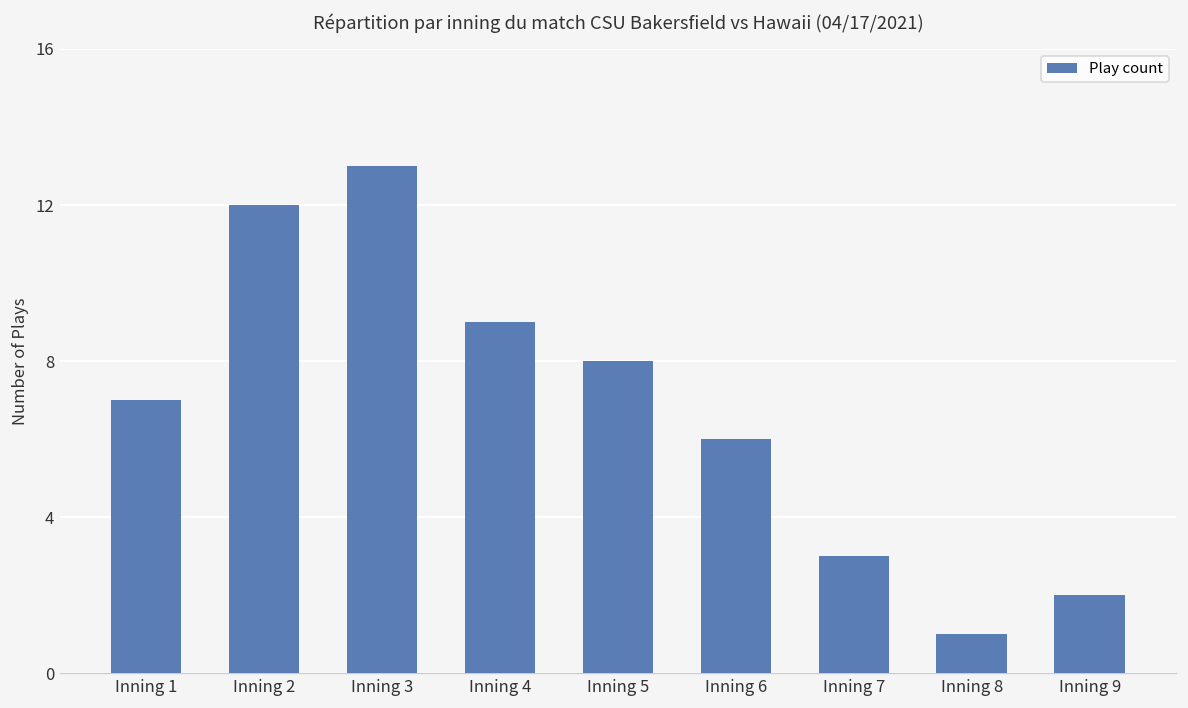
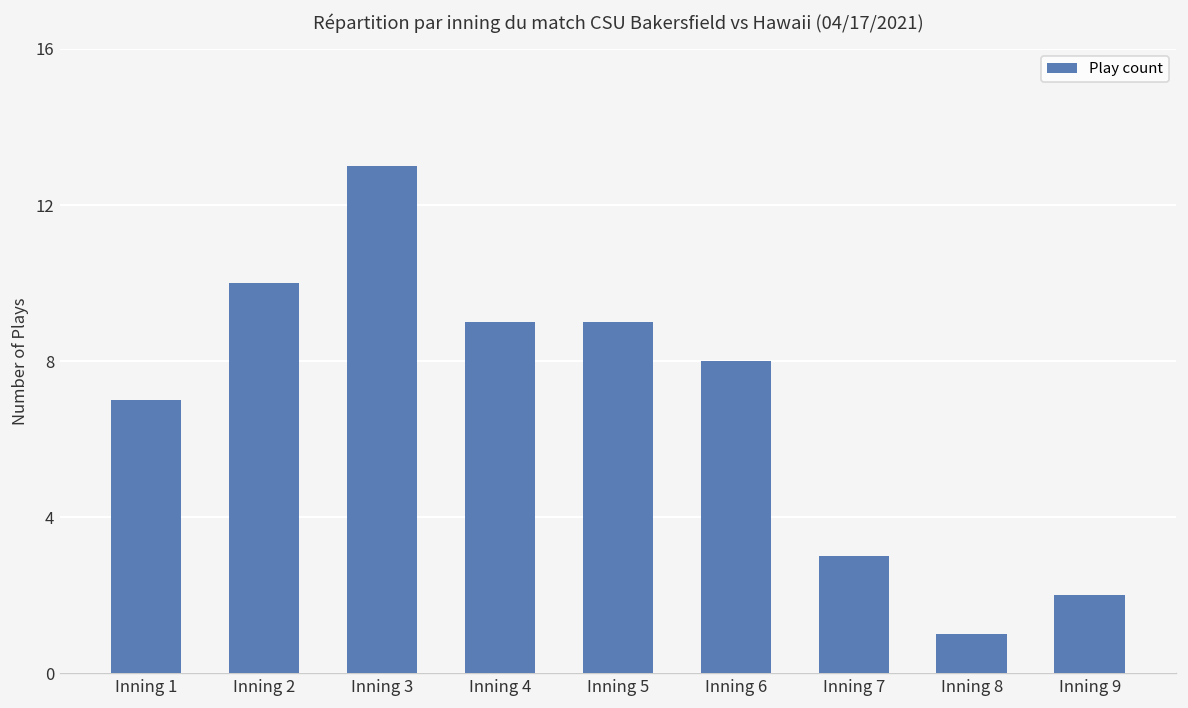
  {
    "Inning 1": 7,
-   "Inning 2": 12,
+   "Inning 2": 10,
    "Inning 3": 13,
    "Inning 4": 9,
-   "Inning 5": 8,
-   "Inning 6": 6,
+   "Inning 5": 9,
+   "Inning 6": 8,
    "Inning 7": 3,
    "Inning 8": 1,
    "Inning 9": 2
  }
